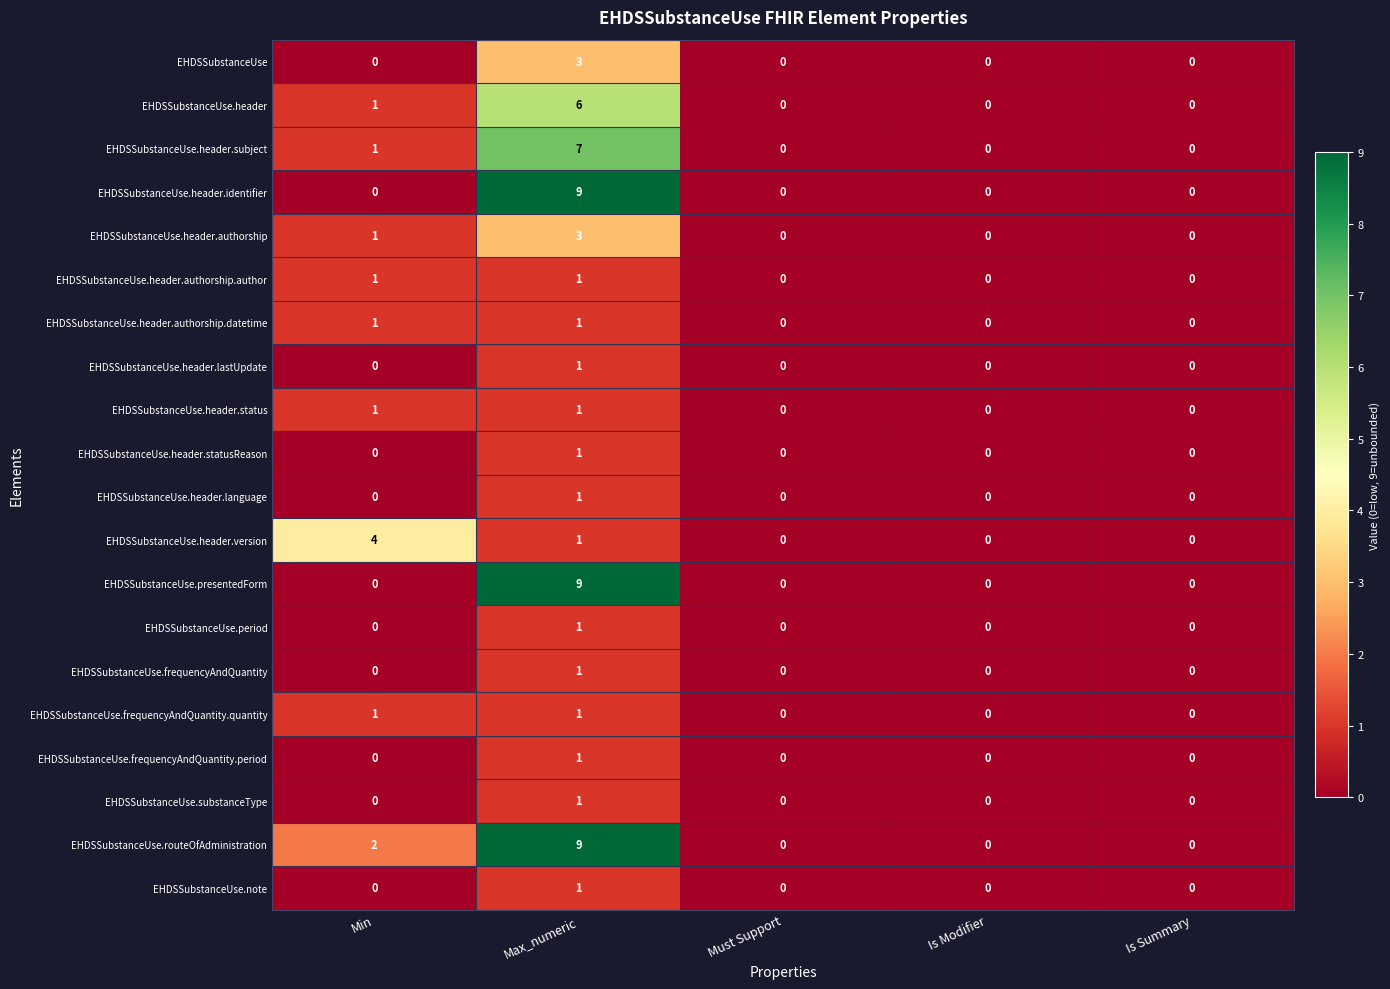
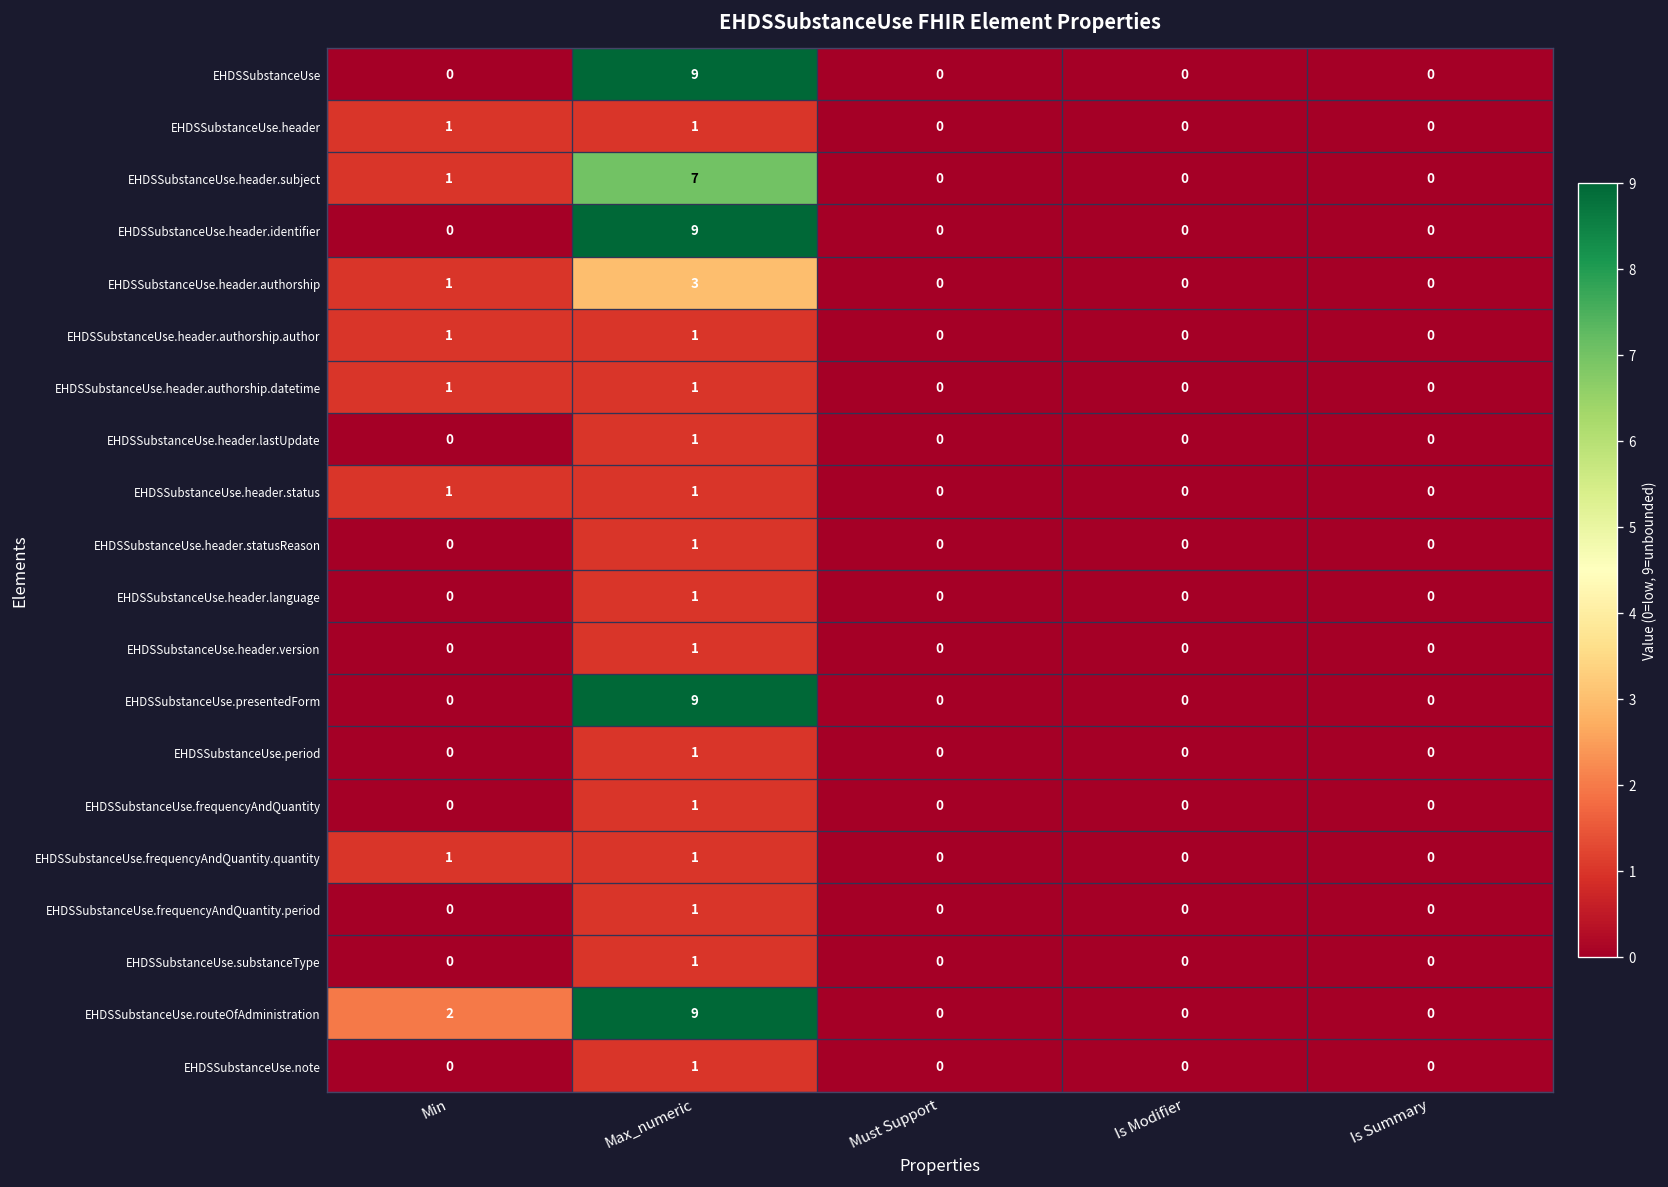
  {
    "EHDSSubstanceUse": {
      "Min": 0,
-     "Max_numeric": 3,
+     "Max_numeric": 9,
      "Must Support": 0,
      "Is Modifier": 0,
      "Is Summary": 0
    },
    "EHDSSubstanceUse.header": {
      "Min": 1,
-     "Max_numeric": 6,
+     "Max_numeric": 1,
      "Must Support": 0,
      "Is Modifier": 0,
      "Is Summary": 0
    },
    "EHDSSubstanceUse.header.subject": {
      "Min": 1,
      "Max_numeric": 7,
      "Must Support": 0,
      "Is Modifier": 0,
      "Is Summary": 0
    },
    "EHDSSubstanceUse.header.identifier": {
      "Min": 0,
      "Max_numeric": 9,
      "Must Support": 0,
      "Is Modifier": 0,
      "Is Summary": 0
    },
    "EHDSSubstanceUse.header.authorship": {
      "Min": 1,
      "Max_numeric": 3,
      "Must Support": 0,
      "Is Modifier": 0,
      "Is Summary": 0
    },
    "EHDSSubstanceUse.header.authorship.author": {
      "Min": 1,
      "Max_numeric": 1,
      "Must Support": 0,
      "Is Modifier": 0,
      "Is Summary": 0
    },
    "EHDSSubstanceUse.header.authorship.datetime": {
      "Min": 1,
      "Max_numeric": 1,
      "Must Support": 0,
      "Is Modifier": 0,
      "Is Summary": 0
    },
    "EHDSSubstanceUse.header.lastUpdate": {
      "Min": 0,
      "Max_numeric": 1,
      "Must Support": 0,
      "Is Modifier": 0,
      "Is Summary": 0
    },
    "EHDSSubstanceUse.header.status": {
      "Min": 1,
      "Max_numeric": 1,
      "Must Support": 0,
      "Is Modifier": 0,
      "Is Summary": 0
    },
    "EHDSSubstanceUse.header.statusReason": {
      "Min": 0,
      "Max_numeric": 1,
      "Must Support": 0,
      "Is Modifier": 0,
      "Is Summary": 0
    },
    "EHDSSubstanceUse.header.language": {
      "Min": 0,
      "Max_numeric": 1,
      "Must Support": 0,
      "Is Modifier": 0,
      "Is Summary": 0
    },
    "EHDSSubstanceUse.header.version": {
-     "Min": 4,
+     "Min": 0,
      "Max_numeric": 1,
      "Must Support": 0,
      "Is Modifier": 0,
      "Is Summary": 0
    },
    "EHDSSubstanceUse.presentedForm": {
      "Min": 0,
      "Max_numeric": 9,
      "Must Support": 0,
      "Is Modifier": 0,
      "Is Summary": 0
    },
    "EHDSSubstanceUse.period": {
      "Min": 0,
      "Max_numeric": 1,
      "Must Support": 0,
      "Is Modifier": 0,
      "Is Summary": 0
    },
    "EHDSSubstanceUse.frequencyAndQuantity": {
      "Min": 0,
      "Max_numeric": 1,
      "Must Support": 0,
      "Is Modifier": 0,
      "Is Summary": 0
    },
    "EHDSSubstanceUse.frequencyAndQuantity.quantity": {
      "Min": 1,
      "Max_numeric": 1,
      "Must Support": 0,
      "Is Modifier": 0,
      "Is Summary": 0
    },
    "EHDSSubstanceUse.frequencyAndQuantity.period": {
      "Min": 0,
      "Max_numeric": 1,
      "Must Support": 0,
      "Is Modifier": 0,
      "Is Summary": 0
    },
    "EHDSSubstanceUse.substanceType": {
      "Min": 0,
      "Max_numeric": 1,
      "Must Support": 0,
      "Is Modifier": 0,
      "Is Summary": 0
    },
    "EHDSSubstanceUse.routeOfAdministration": {
      "Min": 2,
      "Max_numeric": 9,
      "Must Support": 0,
      "Is Modifier": 0,
      "Is Summary": 0
    },
    "EHDSSubstanceUse.note": {
      "Min": 0,
      "Max_numeric": 1,
      "Must Support": 0,
      "Is Modifier": 0,
      "Is Summary": 0
    }
  }
